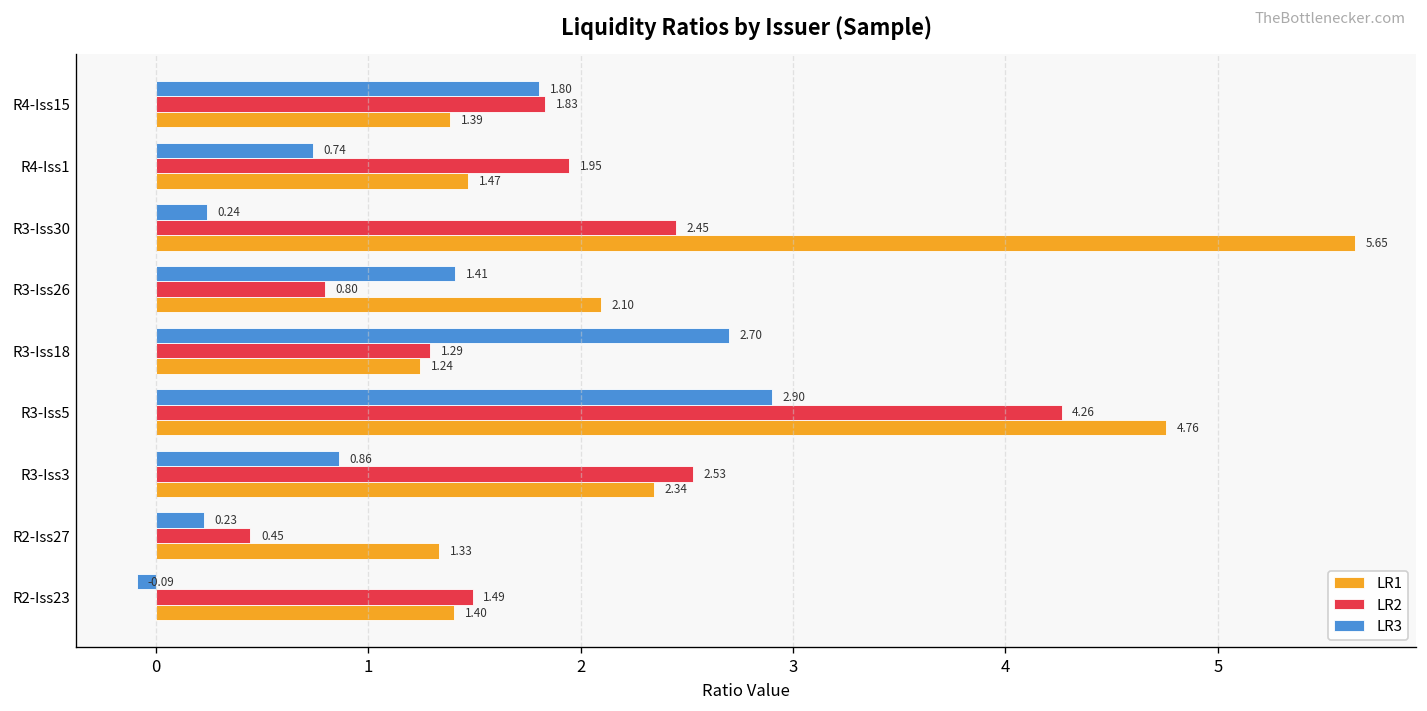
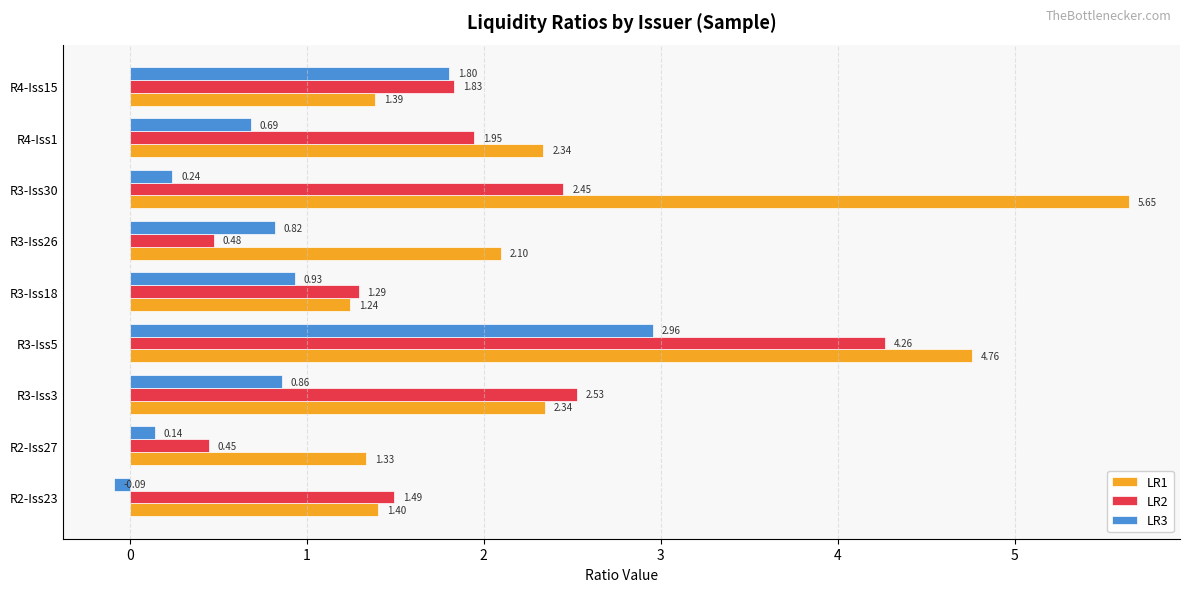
  {
    "LR1": {
      "R4-Iss15": 1.39,
-     "R4-Iss1": 1.47,
+     "R4-Iss1": 2.34,
      "R3-Iss30": 5.65,
      "R3-Iss26": 2.10,
      "R3-Iss18": 1.24,
      "R3-Iss5": 4.76,
      "R3-Iss3": 2.34,
      "R2-Iss27": 1.33,
      "R2-Iss23": 1.40
    },
    "LR2": {
      "R4-Iss15": 1.83,
      "R4-Iss1": 1.95,
      "R3-Iss30": 2.45,
-     "R3-Iss26": 0.80,
+     "R3-Iss26": 0.48,
      "R3-Iss18": 1.29,
      "R3-Iss5": 4.26,
      "R3-Iss3": 2.53,
      "R2-Iss27": 0.45,
      "R2-Iss23": 1.49
    },
    "LR3": {
      "R4-Iss15": 1.80,
-     "R4-Iss1": 0.74,
+     "R4-Iss1": 0.69,
      "R3-Iss30": 0.24,
-     "R3-Iss26": 1.41,
-     "R3-Iss18": 2.70,
-     "R3-Iss5": 2.90,
+     "R3-Iss26": 0.82,
+     "R3-Iss18": 0.93,
+     "R3-Iss5": 2.96,
      "R3-Iss3": 0.86,
-     "R2-Iss27": 0.23,
+     "R2-Iss27": 0.14,
      "R2-Iss23": -0.09
    }
  }
